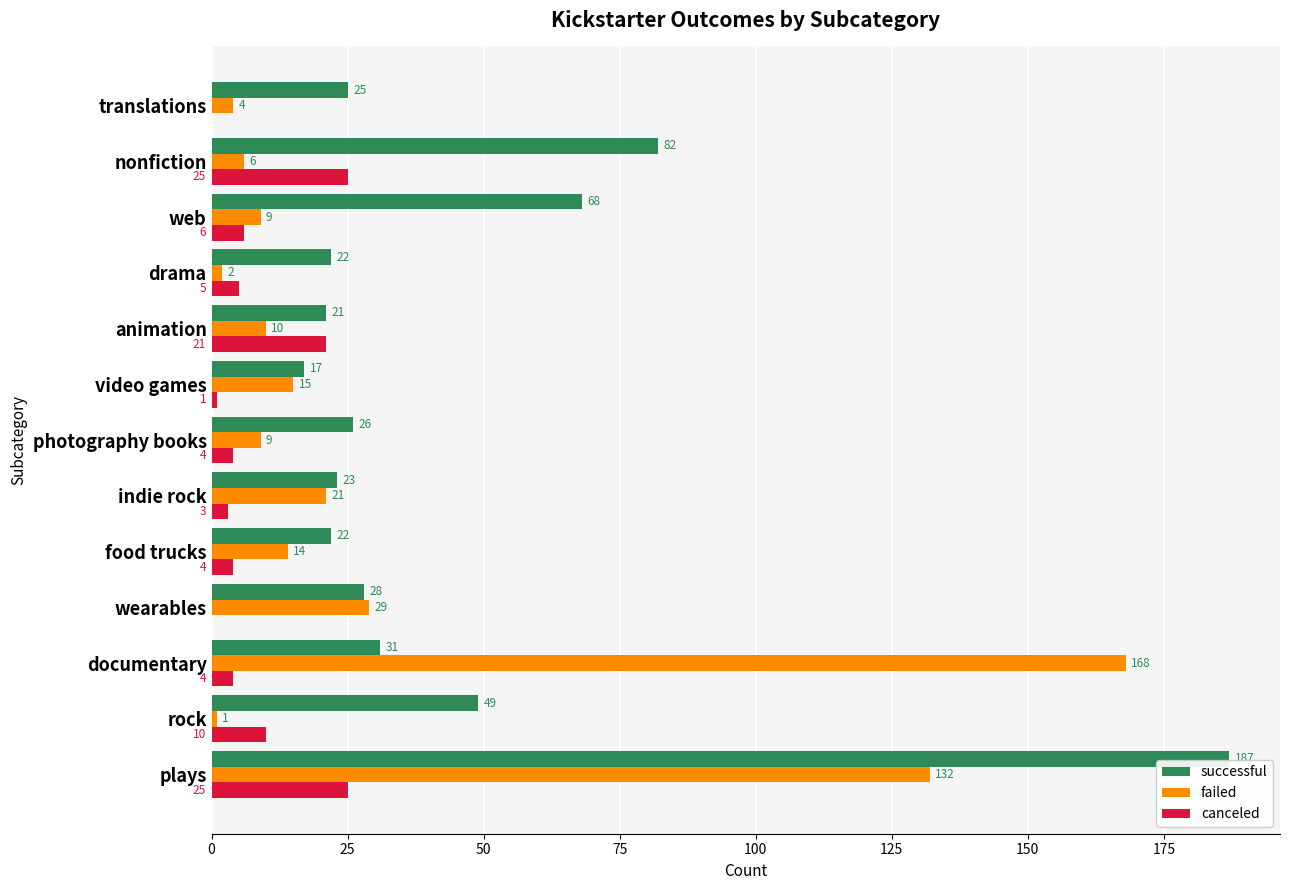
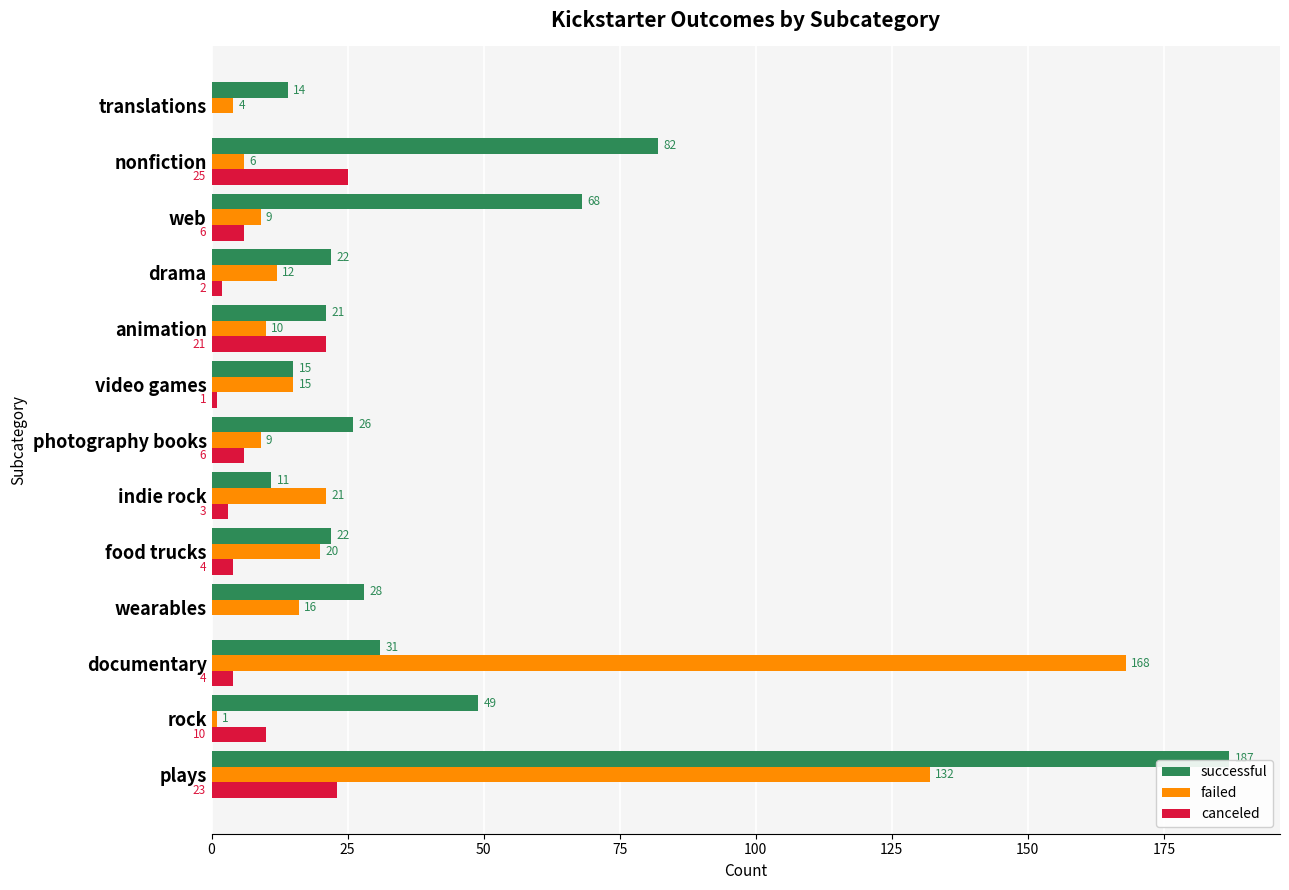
  {
    "successful": {
-     "translations": 25,
+     "translations": 14,
      "nonfiction": 82,
      "web": 68,
      "drama": 22,
      "animation": 21,
-     "video games": 17,
+     "video games": 15,
      "photography books": 26,
-     "indie rock": 23,
+     "indie rock": 11,
      "food trucks": 22,
      "wearables": 28,
      "documentary": 31,
      "rock": 49
    },
    "failed": {
      "translations": 4,
      "nonfiction": 6,
      "web": 9,
-     "drama": 2,
+     "drama": 12,
      "animation": 10,
      "video games": 15,
      "photography books": 9,
      "indie rock": 21,
-     "food trucks": 14,
-     "wearables": 29,
+     "food trucks": 20,
+     "wearables": 16,
      "documentary": 168,
      "rock": 1,
      "plays": 132
    },
    "canceled": {
-     "drama": 5,
+     "drama": 2,
      "video games": 1,
-     "photography books": 4,
+     "photography books": 6,
      "indie rock": 3,
-     "plays": 25
+     "plays": 23
    }
  }
